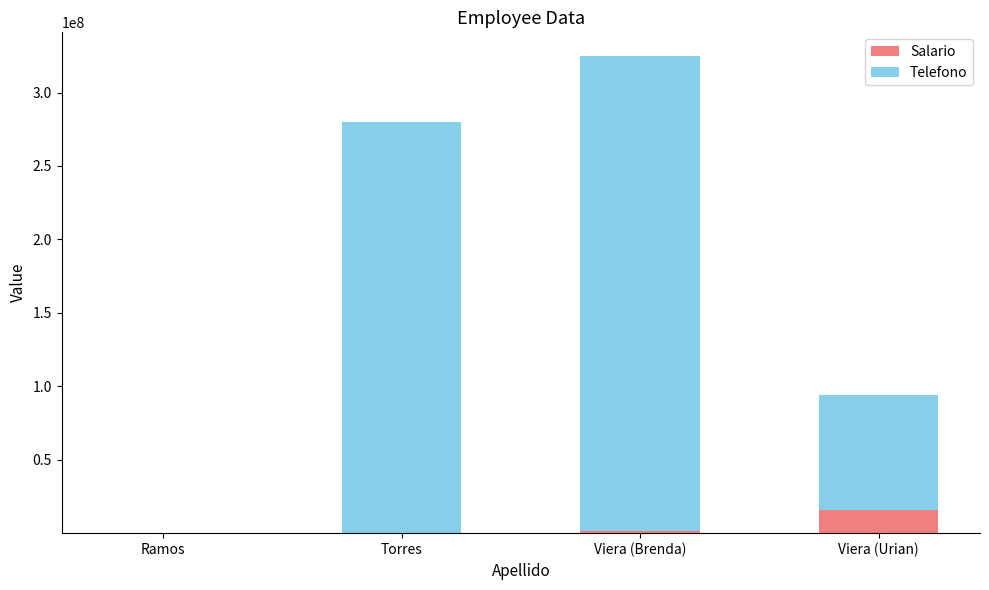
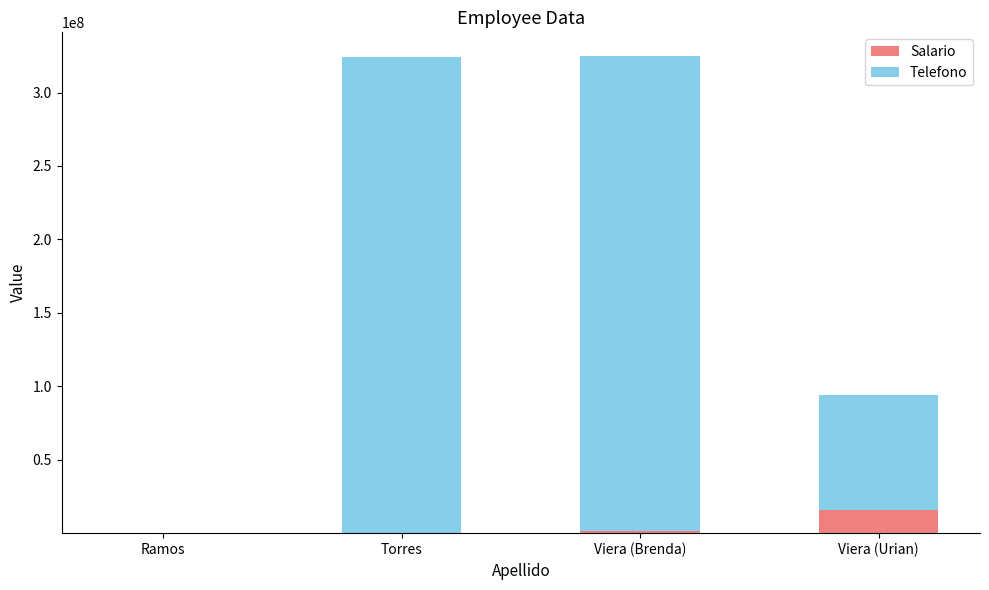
  {
    "Salario": {
      "Viera (Urian)": 16000000
    },
    "Telefono": {
-     "Torres": 280000000,
+     "Torres": 324000000,
      "Viera (Brenda)": 324000000,
      "Viera (Urian)": 78000000
    }
  }
